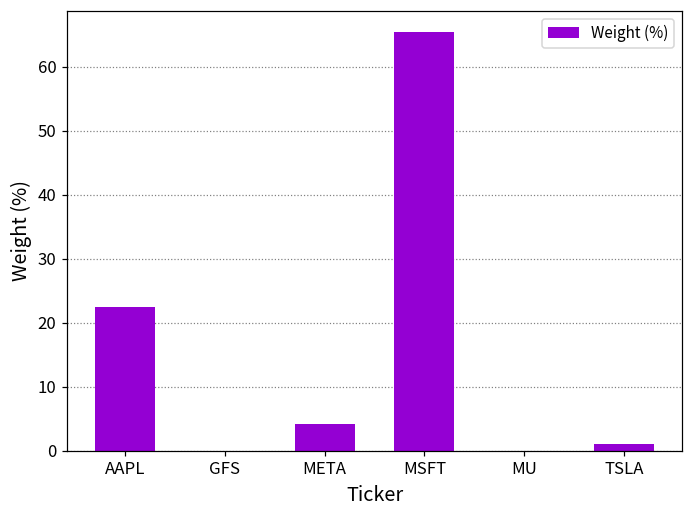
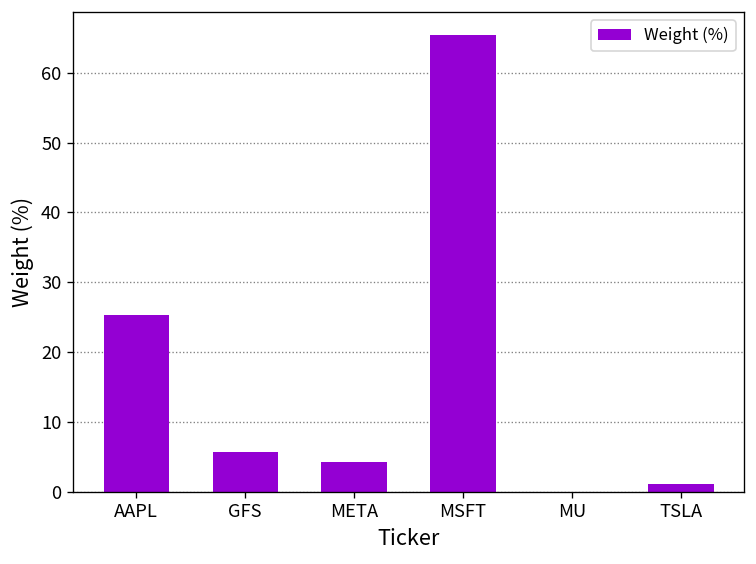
  {
-   "AAPL": 22,
-   "GFS": 0,
+   "AAPL": 25,
+   "GFS": 6,
    "META": 4,
    "MSFT": 65,
    "MU": 0,
    "TSLA": 1
  }
